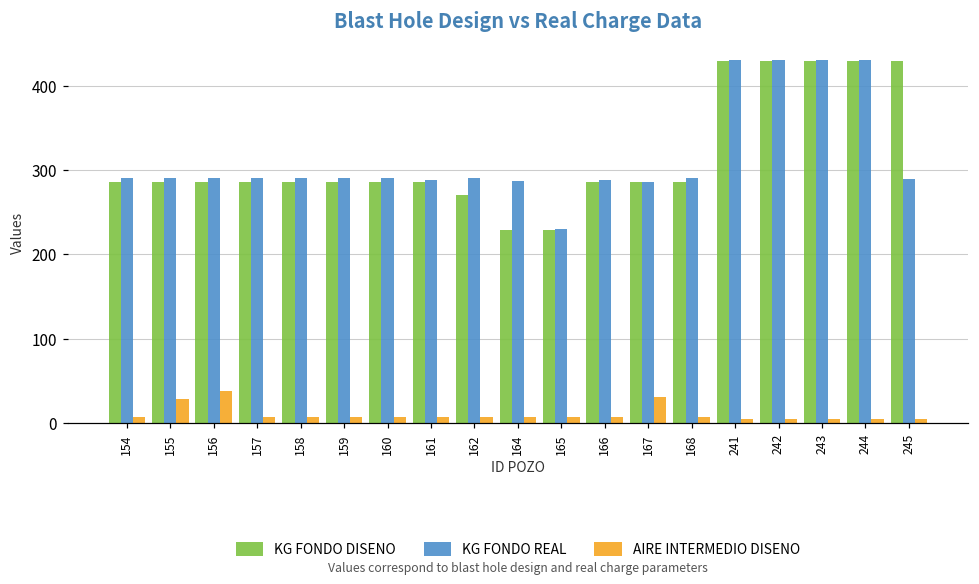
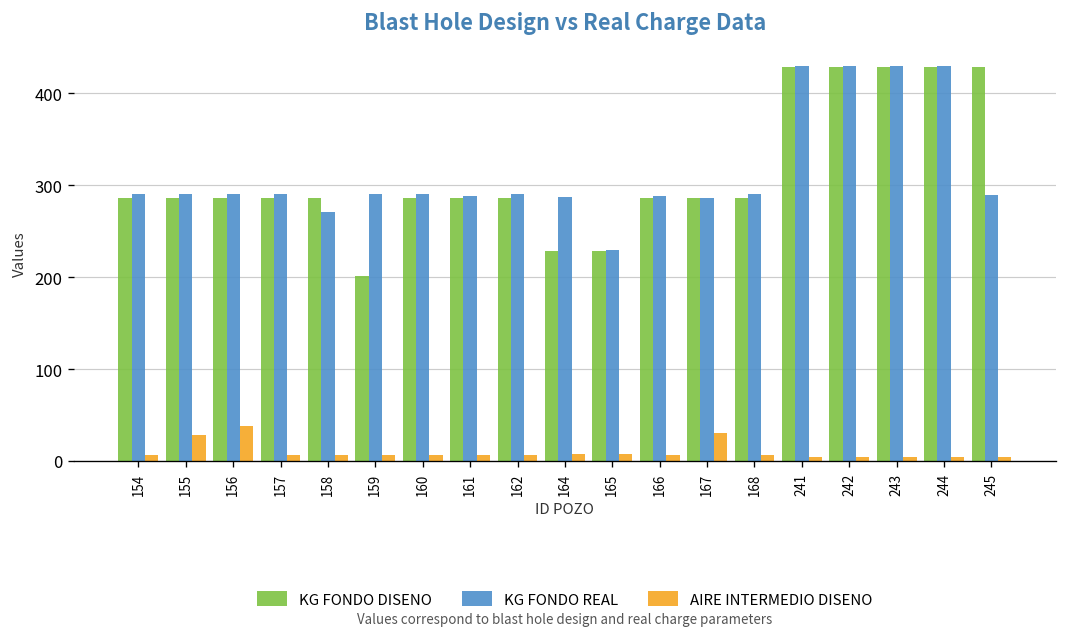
  {
    "KG FONDO DISENO": {
      "154": 290,
      "155": 290,
      "156": 290,
      "157": 290,
      "158": 290,
-     "159": 290,
+     "159": 200,
      "160": 290,
      "161": 290,
-     "162": 270,
+     "162": 290,
      "164": 230,
      "165": 230,
      "166": 290,
      "167": 290,
      "168": 290,
      "241": 430,
      "242": 430,
      "243": 430,
      "244": 430,
      "245": 430
    },
    "KG FONDO REAL": {
      "154": 290,
      "155": 290,
      "156": 290,
      "157": 290,
-     "158": 290,
+     "158": 270,
      "159": 290,
      "160": 290,
      "161": 290,
      "162": 290,
      "164": 290,
      "165": 230,
      "166": 290,
      "167": 290,
      "168": 290,
      "241": 430,
      "242": 430,
      "243": 430,
      "244": 430,
      "245": 290
    },
    "AIRE INTERMEDIO DISENO": {
      "154": 10,
      "155": 30,
      "156": 40,
      "157": 10,
      "158": 10,
      "159": 10,
      "160": 10,
      "161": 10,
      "162": 10,
      "164": 10,
      "165": 10,
      "166": 10,
      "167": 30,
      "168": 10,
      "241": 0,
      "242": 0,
      "243": 0,
      "244": 0,
      "245": 0
    }
  }
